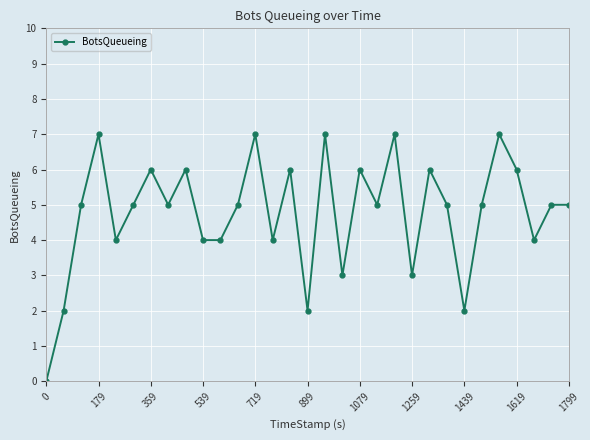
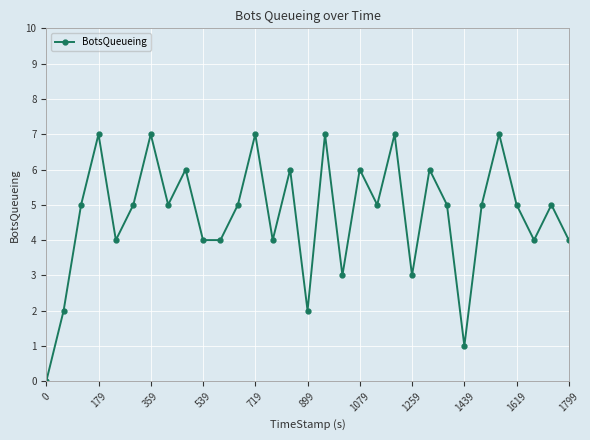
  {
    "0": 0,
    "179": 7,
-   "359": 6,
+   "359": 7,
    "539": 4,
    "719": 7,
    "899": 2,
    "1079": 6,
    "1259": 3,
-   "1439": 2,
-   "1619": 6,
-   "1799": 5
+   "1439": 1,
+   "1619": 5,
+   "1799": 4
  }
